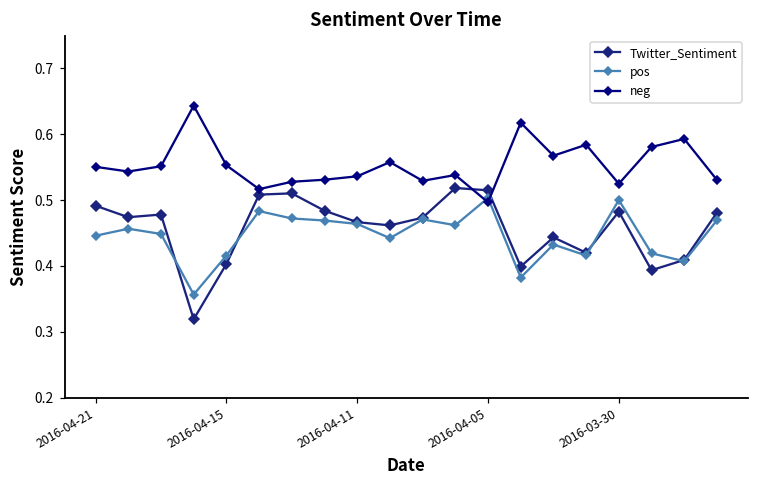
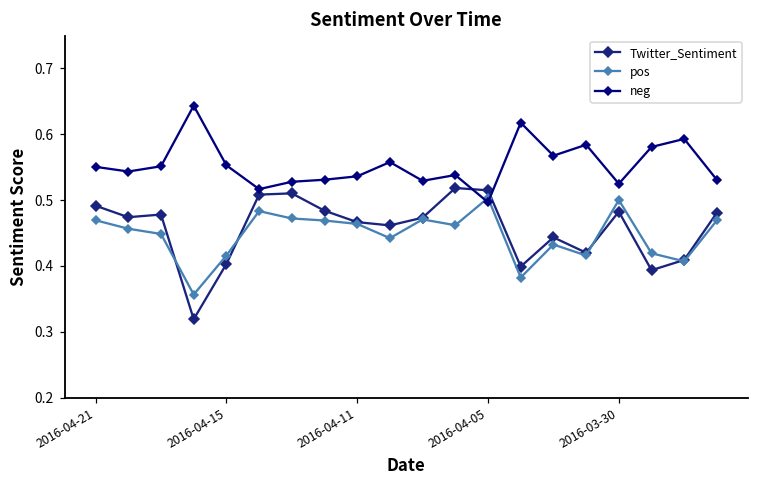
  {
    "pos": {
-     "2016-04-21": 0.45,
+     "2016-04-21": 0.47,
      "2016-04-15": 0.42,
      "2016-04-05": 0.50,
      "2016-03-30": 0.50
    }
  }
